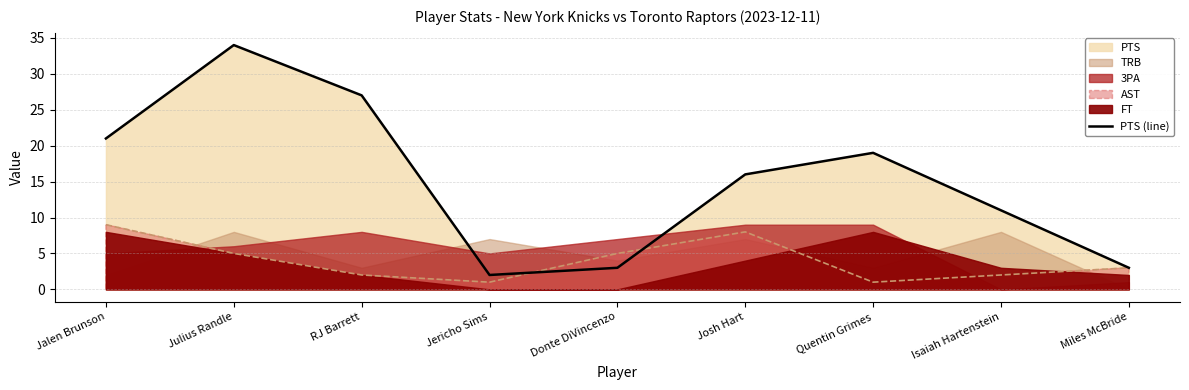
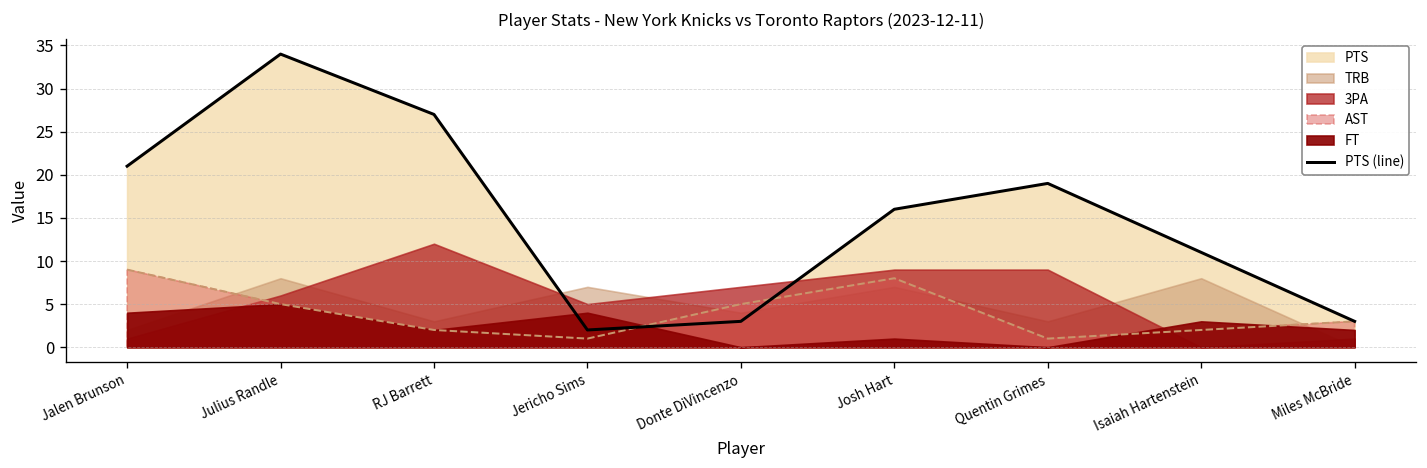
  {
    "3PA": {
-     "Jalen Brunson": 5,
+     "Jalen Brunson": 1,
      "Julius Randle": 6,
-     "RJ Barrett": 8,
+     "RJ Barrett": 12,
      "Jericho Sims": 5,
      "Donte DiVincenzo": 7,
      "Josh Hart": 9,
      "Quentin Grimes": 9,
      "Isaiah Hartenstein": 0,
      "Miles McBride": 1
    },
    "FT": {
-     "Jalen Brunson": 8,
-     "Jericho Sims": 0,
+     "Jalen Brunson": 4,
+     "Jericho Sims": 4,
      "Donte DiVincenzo": 0,
-     "Josh Hart": 4,
-     "Quentin Grimes": 8,
+     "Josh Hart": 1,
+     "Quentin Grimes": 0,
      "Isaiah Hartenstein": 3,
      "Miles McBride": 2
    }
  }
